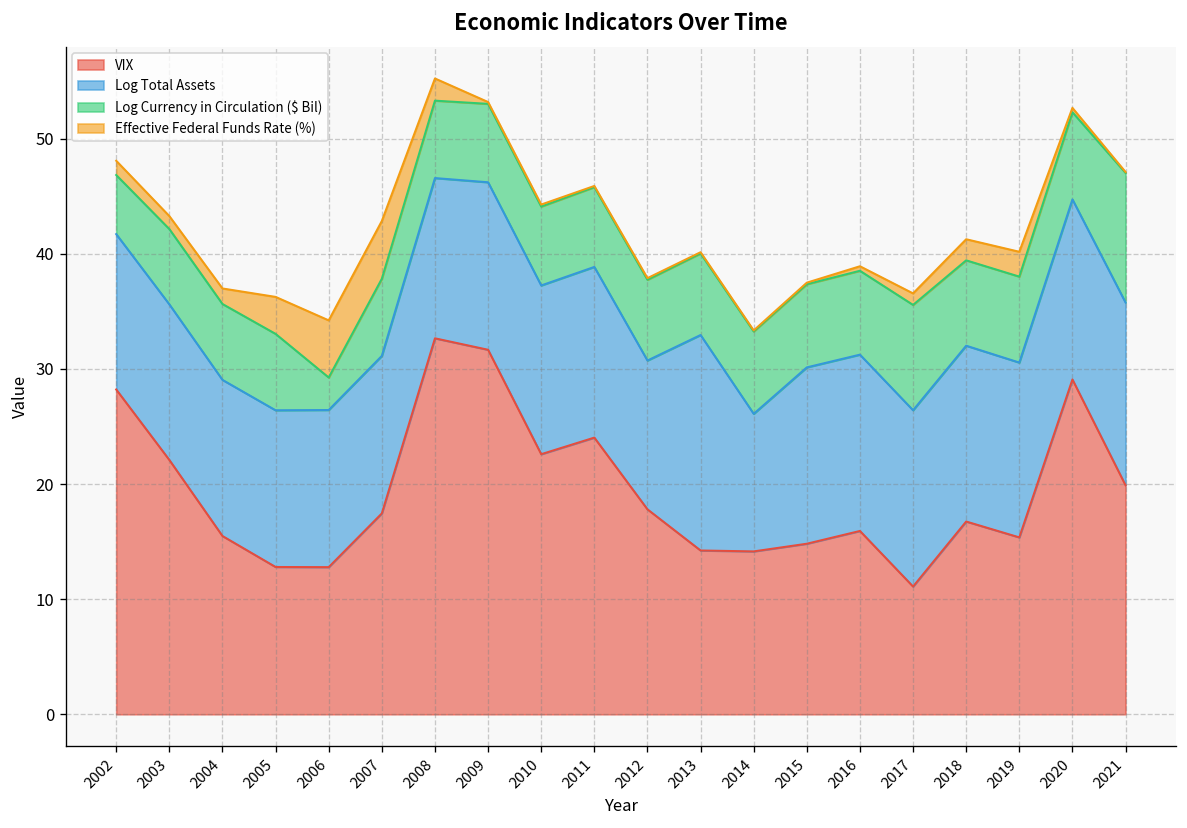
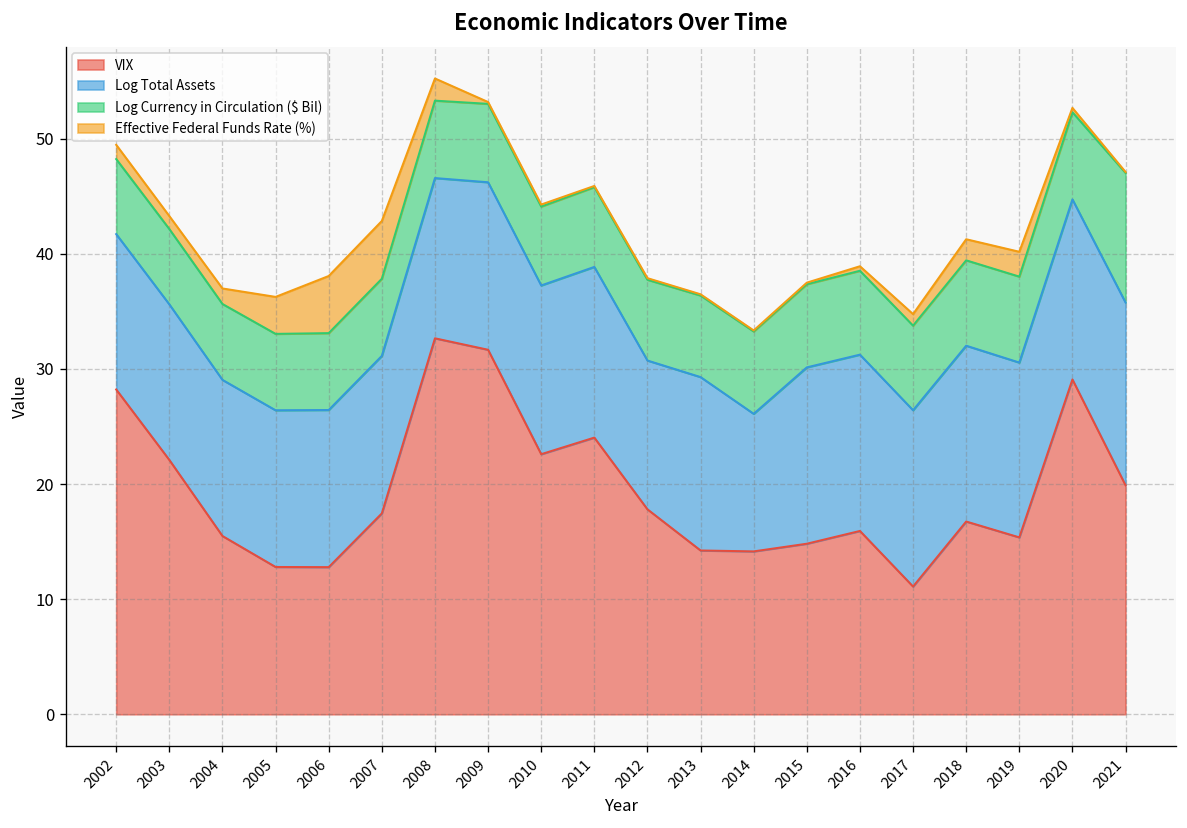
  {
    "VIX": {
      "2002": 28,
      "2003": 22,
      "2004": 15,
      "2005": 13,
      "2006": 13,
      "2007": 17,
      "2008": 33,
      "2009": 32,
      "2010": 23,
      "2011": 24,
      "2012": 18,
      "2013": 14,
      "2014": 14,
      "2015": 15,
      "2016": 16,
      "2017": 11,
      "2018": 17,
      "2019": 15,
      "2020": 29,
      "2021": 20
    },
    "Log Total Assets": {
      "2002": 13,
      "2003": 14,
      "2004": 14,
      "2005": 14,
      "2006": 14,
      "2007": 14,
      "2008": 14,
      "2009": 15,
      "2010": 15,
      "2011": 15,
      "2012": 13,
-     "2013": 19,
+     "2013": 15,
      "2014": 12,
      "2015": 15,
      "2016": 15,
      "2017": 15,
      "2018": 15,
      "2019": 15,
      "2020": 16,
      "2021": 16
    },
    "Log Currency in Circulation ($ Bil)": {
-     "2002": 5,
+     "2002": 7,
      "2003": 7,
      "2004": 7,
      "2005": 7,
-     "2006": 3,
+     "2006": 7,
      "2007": 7,
      "2008": 7,
      "2016": 7,
-     "2017": 9,
+     "2017": 7,
      "2018": 7,
      "2019": 7,
      "2020": 8
    },
    "Effective Federal Funds Rate (%)": {
      "2002": 1,
      "2003": 1,
      "2004": 1,
      "2005": 3,
      "2006": 5,
      "2007": 5,
      "2008": 2,
      "2016": 0,
      "2017": 1,
      "2018": 2,
      "2019": 2,
      "2020": 0
    }
  }
